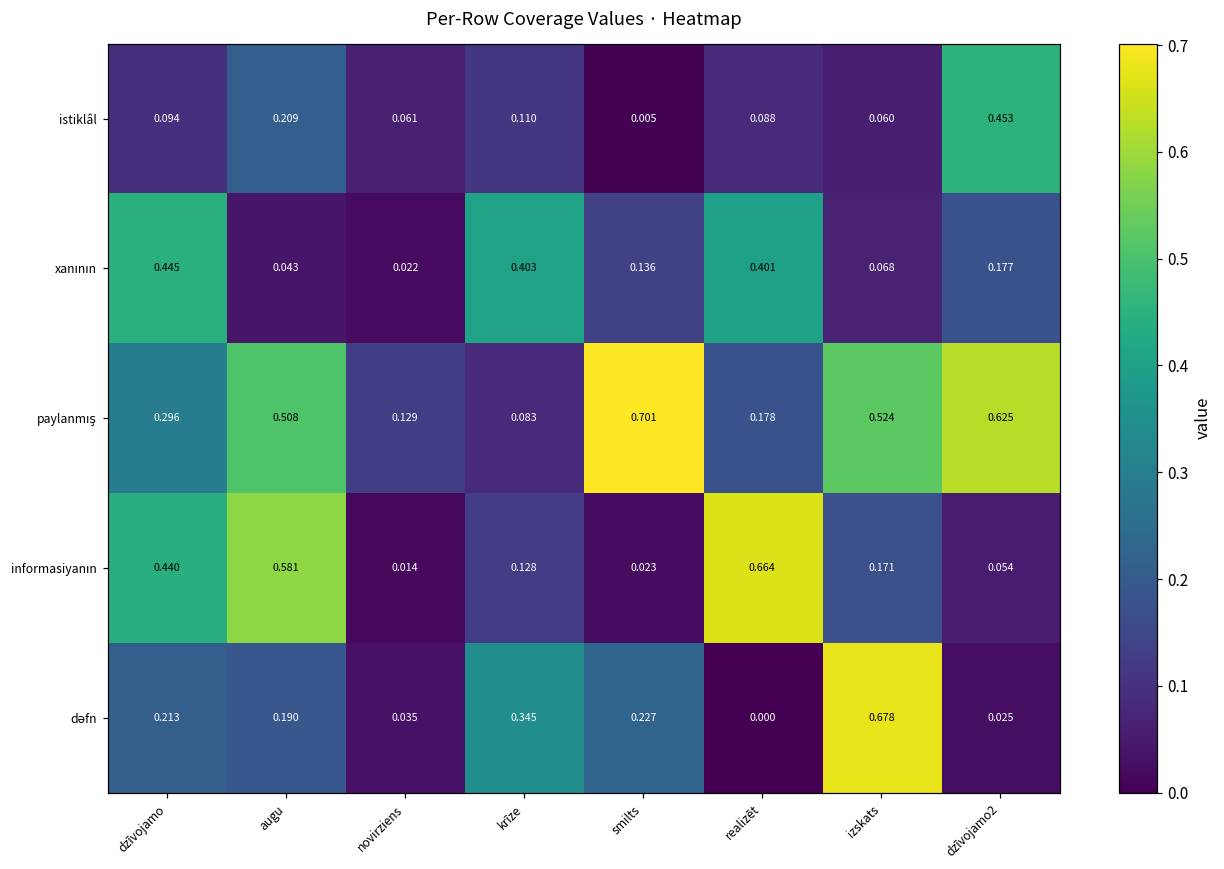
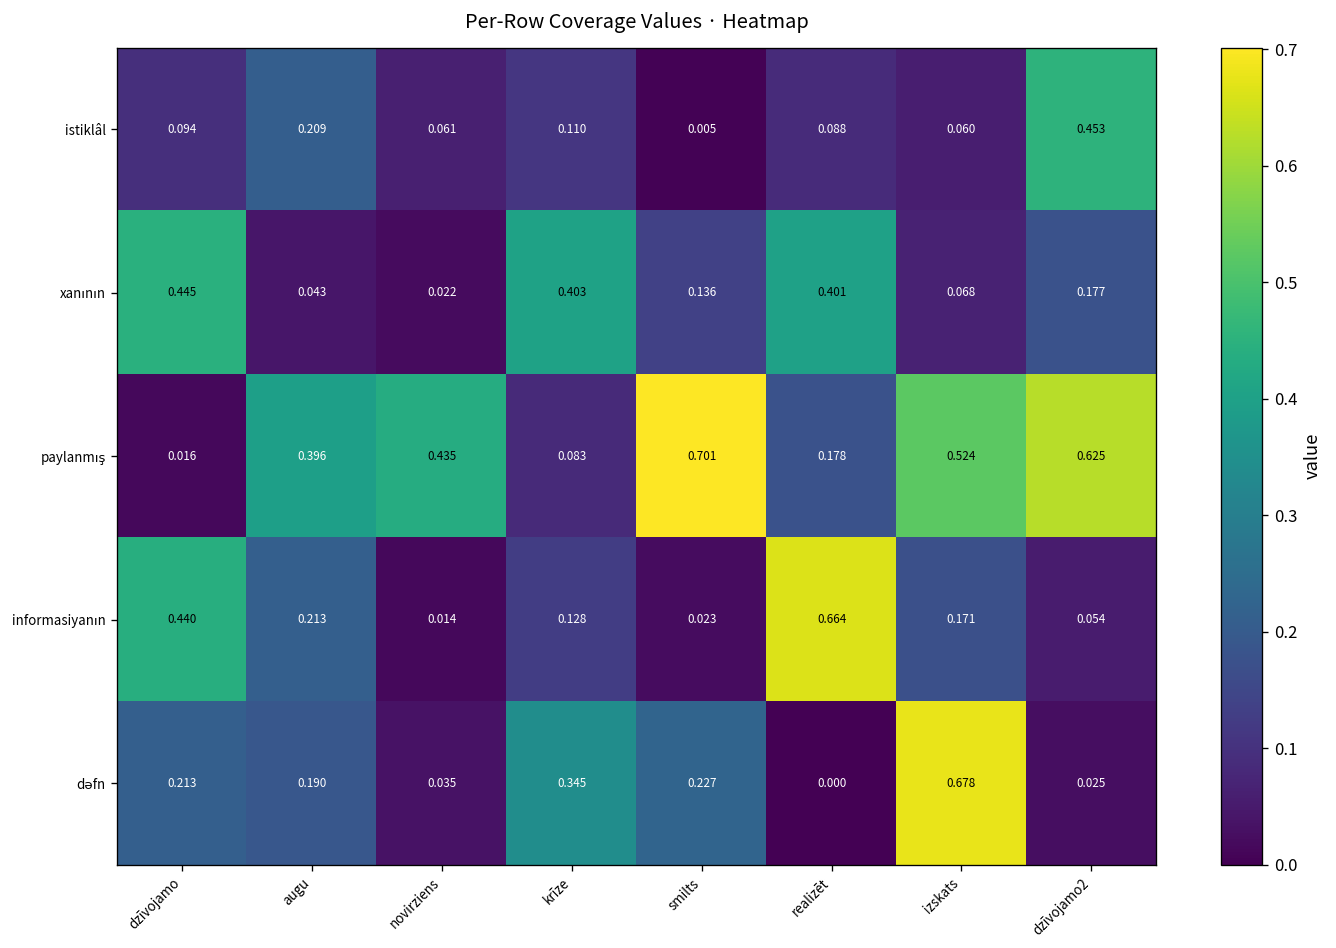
  {
    "istiklâl": {
      "dzīvojamo": 0.094,
      "augu": 0.209,
      "novirziens": 0.061,
      "krīze": 0.110,
      "smilts": 0.005,
      "realizēt": 0.088,
      "izskats": 0.060,
      "dzīvojamo2": 0.453
    },
    "xanının": {
      "dzīvojamo": 0.445,
      "augu": 0.043,
      "novirziens": 0.022,
      "krīze": 0.403,
      "smilts": 0.136,
      "realizēt": 0.401,
      "izskats": 0.068,
      "dzīvojamo2": 0.177
    },
    "paylanmış": {
-     "dzīvojamo": 0.296,
-     "augu": 0.508,
-     "novirziens": 0.129,
+     "dzīvojamo": 0.016,
+     "augu": 0.396,
+     "novirziens": 0.435,
      "krīze": 0.083,
      "smilts": 0.701,
      "realizēt": 0.178,
      "izskats": 0.524,
      "dzīvojamo2": 0.625
    },
    "informasiyanın": {
      "dzīvojamo": 0.440,
-     "augu": 0.581,
+     "augu": 0.213,
      "novirziens": 0.014,
      "krīze": 0.128,
      "smilts": 0.023,
      "realizēt": 0.664,
      "izskats": 0.171,
      "dzīvojamo2": 0.054
    },
    "dəfn": {
      "dzīvojamo": 0.213,
      "augu": 0.190,
      "novirziens": 0.035,
      "krīze": 0.345,
      "smilts": 0.227,
      "realizēt": 0.000,
      "izskats": 0.678,
      "dzīvojamo2": 0.025
    }
  }
